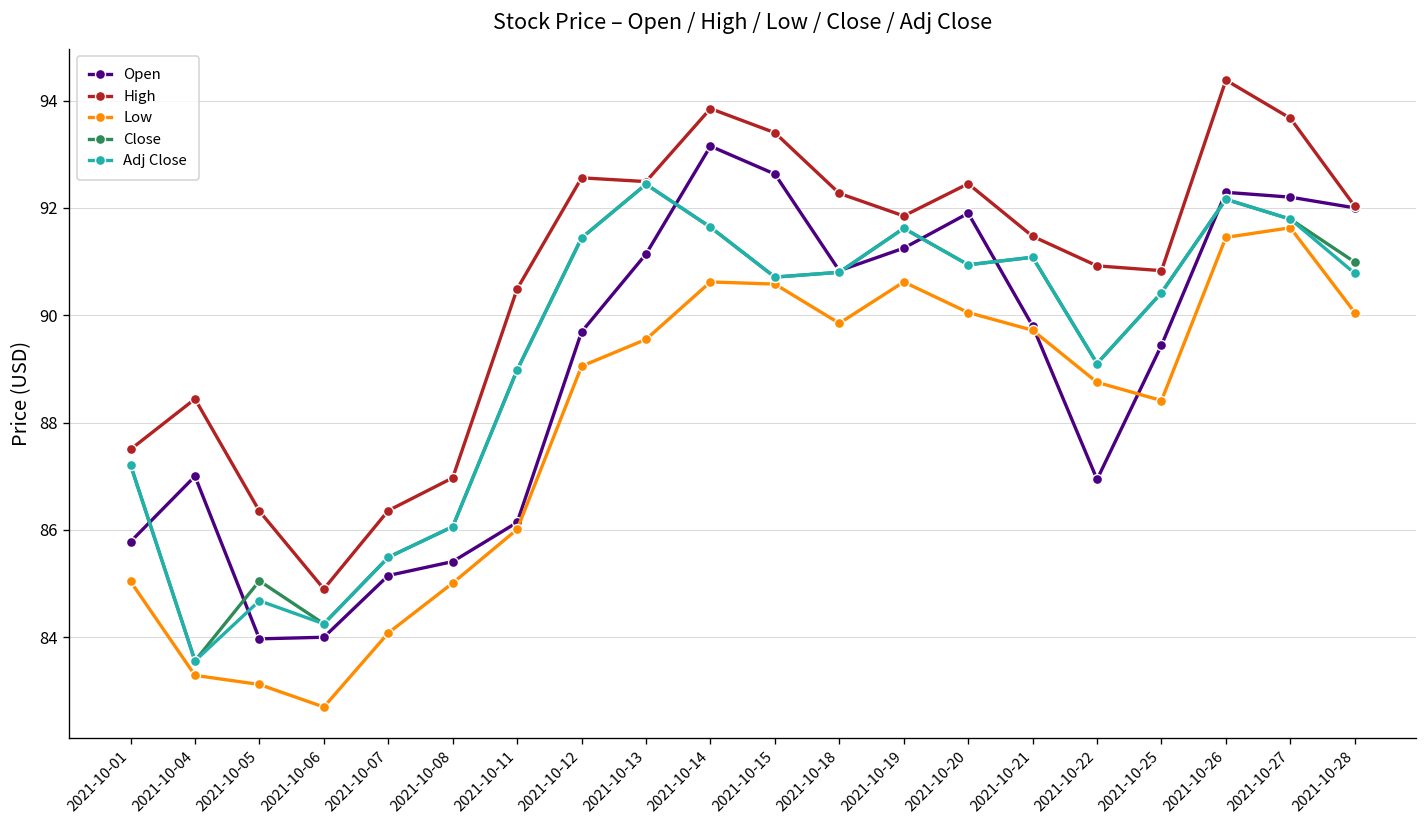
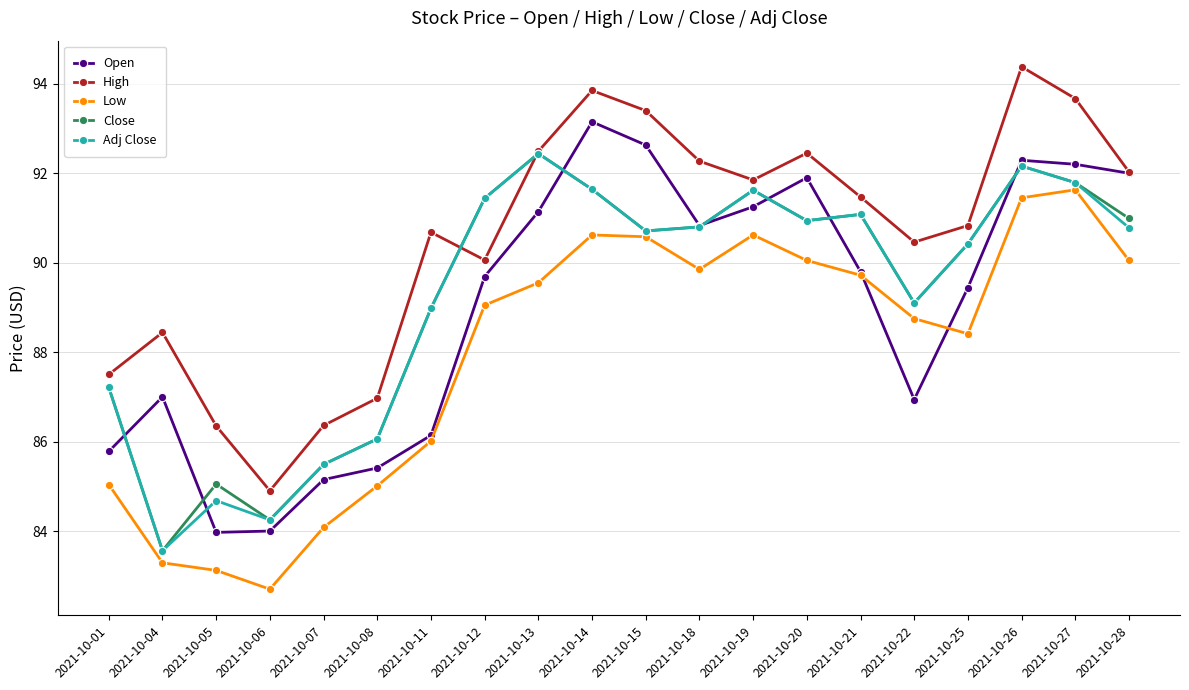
  {
    "Open": {
      "2021-10-01": 85.8,
      "2021-10-04": 87.0,
      "2021-10-05": 84.0,
      "2021-10-06": 84.0,
      "2021-10-07": 85.2,
      "2021-10-08": 85.4,
      "2021-10-11": 86.1,
      "2021-10-12": 89.7,
      "2021-10-13": 91.1,
      "2021-10-14": 93.2,
      "2021-10-15": 92.6,
      "2021-10-19": 91.3,
      "2021-10-20": 91.9,
      "2021-10-21": 89.8,
      "2021-10-22": 86.9,
      "2021-10-25": 89.4,
      "2021-10-26": 92.3,
      "2021-10-27": 92.2
    },
    "High": {
      "2021-10-01": 87.5,
      "2021-10-04": 88.4,
      "2021-10-05": 86.4,
      "2021-10-06": 84.9,
      "2021-10-07": 86.4,
      "2021-10-08": 87.0,
-     "2021-10-11": 90.5,
-     "2021-10-12": 92.6,
+     "2021-10-11": 90.7,
+     "2021-10-12": 90.1,
      "2021-10-14": 93.9,
      "2021-10-15": 93.4,
      "2021-10-18": 92.3,
      "2021-10-19": 91.9,
      "2021-10-20": 92.5,
      "2021-10-21": 91.5,
-     "2021-10-22": 90.9,
+     "2021-10-22": 90.5,
      "2021-10-25": 90.8,
      "2021-10-26": 94.4,
      "2021-10-27": 93.7
    },
    "Low": {
      "2021-10-01": 85.0,
      "2021-10-04": 83.3,
      "2021-10-05": 83.1,
      "2021-10-06": 82.7,
      "2021-10-07": 84.1,
      "2021-10-08": 85.0,
      "2021-10-11": 86.0,
      "2021-10-12": 89.1,
      "2021-10-13": 89.6,
      "2021-10-14": 90.6,
      "2021-10-15": 90.6,
      "2021-10-18": 89.9,
      "2021-10-19": 90.6,
      "2021-10-20": 90.1,
      "2021-10-21": 89.7,
      "2021-10-22": 88.8,
      "2021-10-25": 88.4,
      "2021-10-26": 91.5,
      "2021-10-27": 91.6,
      "2021-10-28": 90.1
    },
    "Close": {
      "2021-10-05": 85.1,
      "2021-10-28": 91.0
    },
    "Adj Close": {
      "2021-10-05": 84.7,
      "2021-10-28": 90.8
    }
  }
